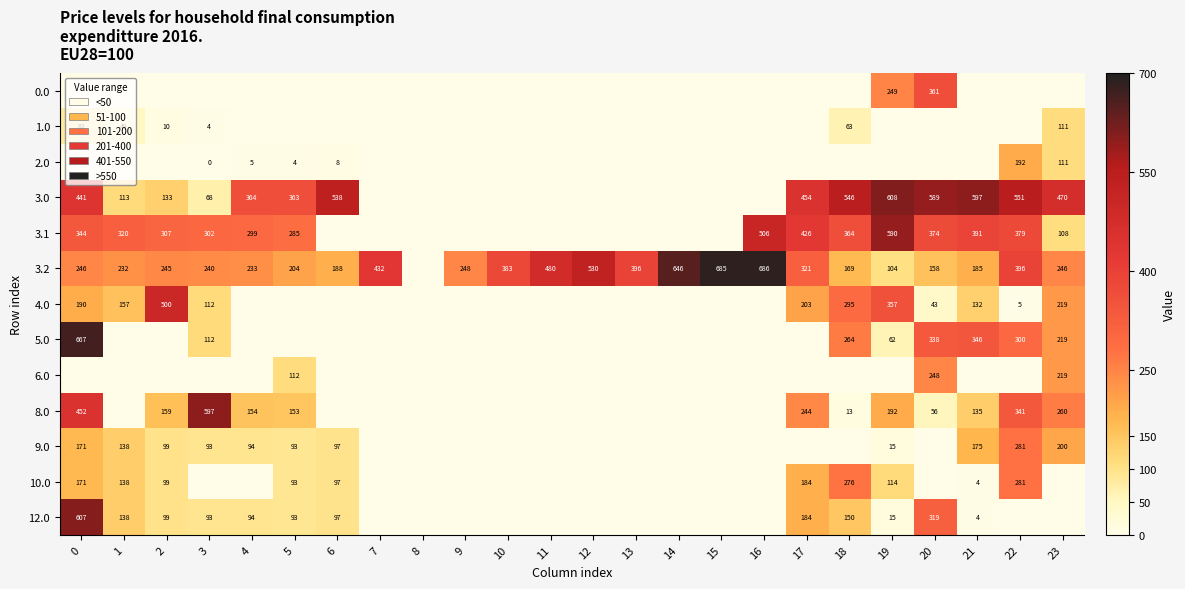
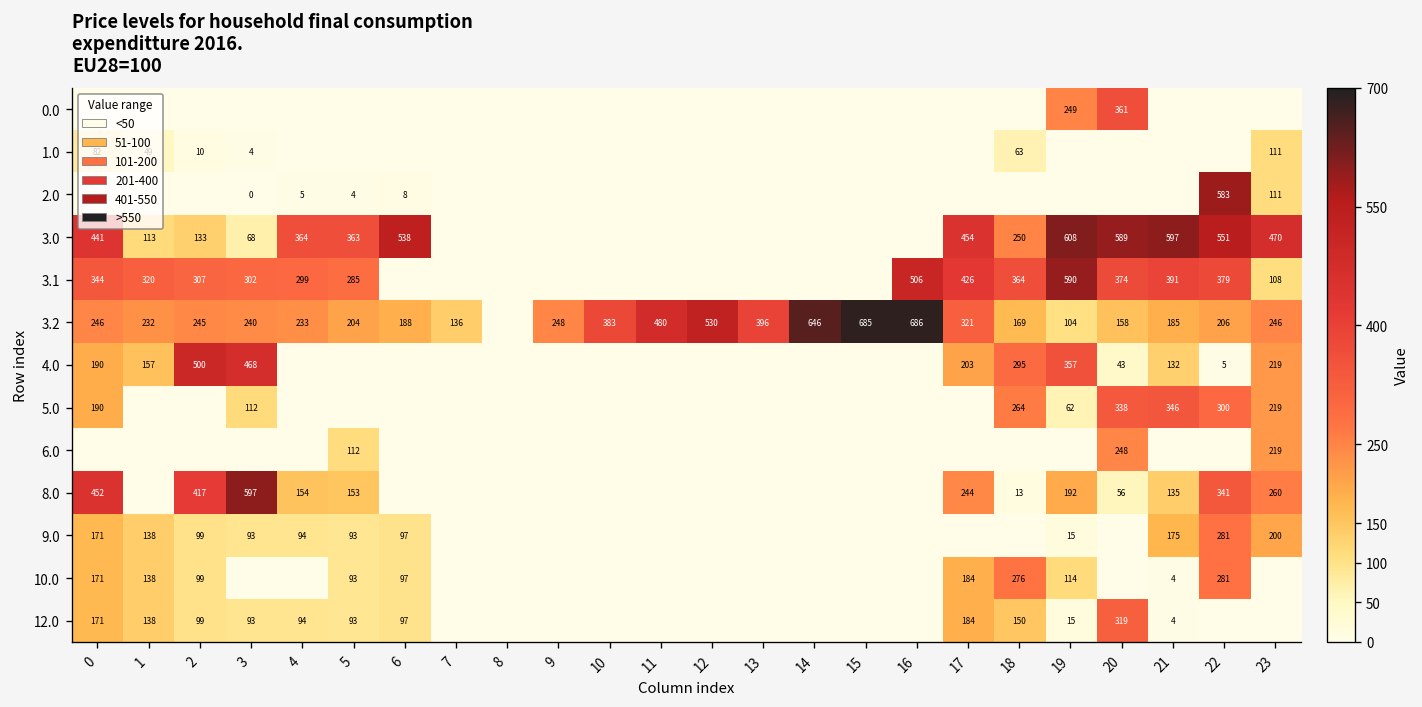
  {
    "0.0": {
      "19": 249,
      "20": 361
    },
    "1.0": {
      "2": 10,
      "3": 4,
      "18": 63,
      "23": 111
    },
    "2.0": {
      "3": 0,
      "4": 5,
      "5": 4,
      "6": 8,
-     "22": 192,
+     "22": 583,
      "23": 111
    },
    "3.0": {
      "0": 441,
      "1": 113,
      "2": 133,
      "3": 68,
      "4": 364,
      "5": 363,
      "6": 538,
      "17": 454,
-     "18": 546,
+     "18": 250,
      "19": 608,
      "20": 589,
      "21": 597,
      "22": 551,
      "23": 470
    },
    "3.1": {
      "0": 344,
      "1": 320,
      "2": 307,
      "3": 302,
      "4": 299,
      "5": 285,
      "16": 506,
      "17": 426,
      "18": 364,
      "19": 590,
      "20": 374,
      "21": 391,
      "22": 379,
      "23": 108
    },
    "3.2": {
      "0": 246,
      "1": 232,
      "2": 245,
      "3": 240,
      "4": 233,
      "5": 204,
      "6": 188,
-     "7": 432,
+     "7": 136,
      "9": 248,
      "10": 383,
      "11": 480,
      "12": 530,
      "13": 396,
      "14": 646,
      "15": 685,
      "16": 686,
      "17": 321,
      "18": 169,
      "19": 104,
      "20": 158,
      "21": 185,
-     "22": 396,
+     "22": 206,
      "23": 246
    },
    "4.0": {
      "0": 190,
      "1": 157,
      "2": 500,
-     "3": 112,
+     "3": 468,
      "17": 203,
      "18": 295,
      "19": 357,
      "20": 43,
      "21": 132,
      "22": 5,
      "23": 219
    },
    "5.0": {
-     "0": 667,
+     "0": 190,
      "3": 112,
      "18": 264,
      "19": 62,
      "20": 338,
      "21": 346,
      "22": 300,
      "23": 219
    },
    "6.0": {
      "5": 112,
      "20": 248,
      "23": 219
    },
    "8.0": {
      "0": 452,
-     "2": 159,
+     "2": 417,
      "3": 597,
      "4": 154,
      "5": 153,
      "17": 244,
      "18": 13,
      "19": 192,
      "20": 56,
      "21": 135,
      "22": 341,
      "23": 260
    },
    "9.0": {
      "0": 171,
      "1": 138,
      "2": 99,
      "3": 93,
      "4": 94,
      "5": 93,
      "6": 97,
      "19": 15,
      "21": 175,
      "22": 281,
      "23": 200
    },
    "10.0": {
      "0": 171,
      "1": 138,
      "2": 99,
      "5": 93,
      "6": 97,
      "17": 184,
      "18": 276,
      "19": 114,
      "21": 4,
      "22": 281
    },
    "12.0": {
-     "0": 607,
+     "0": 171,
      "1": 138,
      "2": 99,
      "3": 93,
      "4": 94,
      "5": 93,
      "6": 97,
      "17": 184,
      "18": 150,
      "19": 15,
      "20": 319,
      "21": 4
    }
  }
